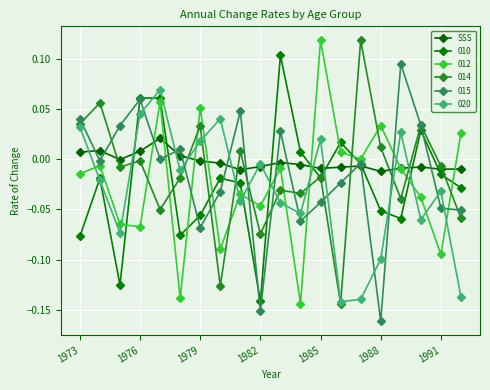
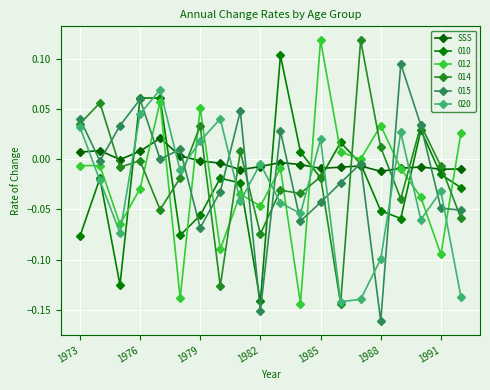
  {
    "012": {
-     "1973": -0.015,
-     "1976": -0.067,
+     "1973": -0.006,
+     "1976": -0.029,
      "1979": 0.051,
      "1982": -0.047,
      "1985": 0.118,
      "1988": 0.033,
      "1991": -0.095
    }
  }
